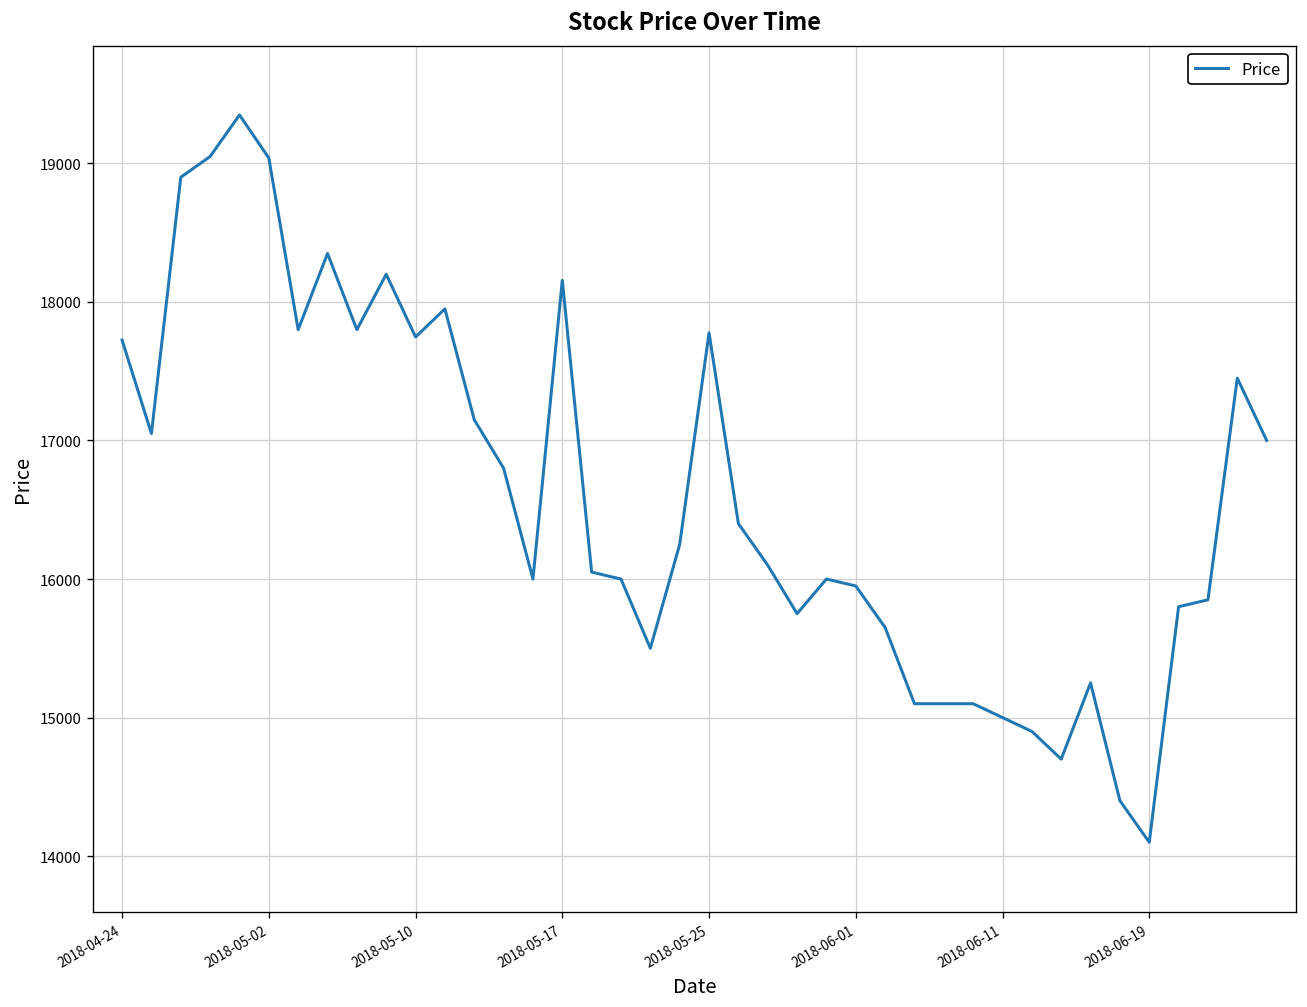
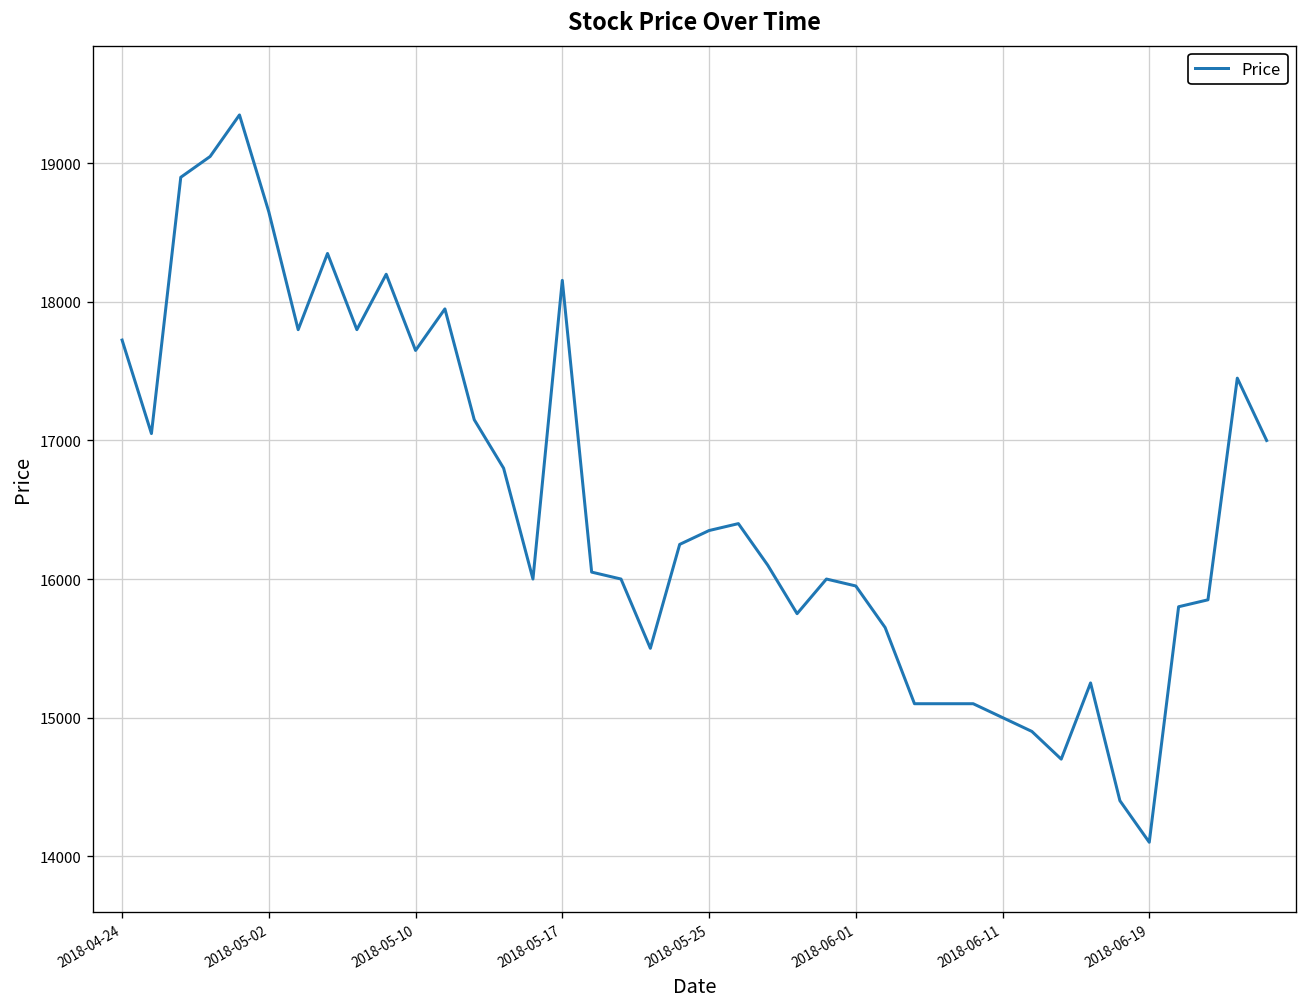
  {
    "2018-04-24": 17730,
-   "2018-05-02": 19040,
-   "2018-05-10": 17750,
+   "2018-05-02": 18650,
+   "2018-05-10": 17650,
    "2018-05-17": 18160,
-   "2018-05-25": 17780,
+   "2018-05-25": 16350,
    "2018-06-01": 15950,
    "2018-06-11": 15000,
    "2018-06-19": 14100
  }
